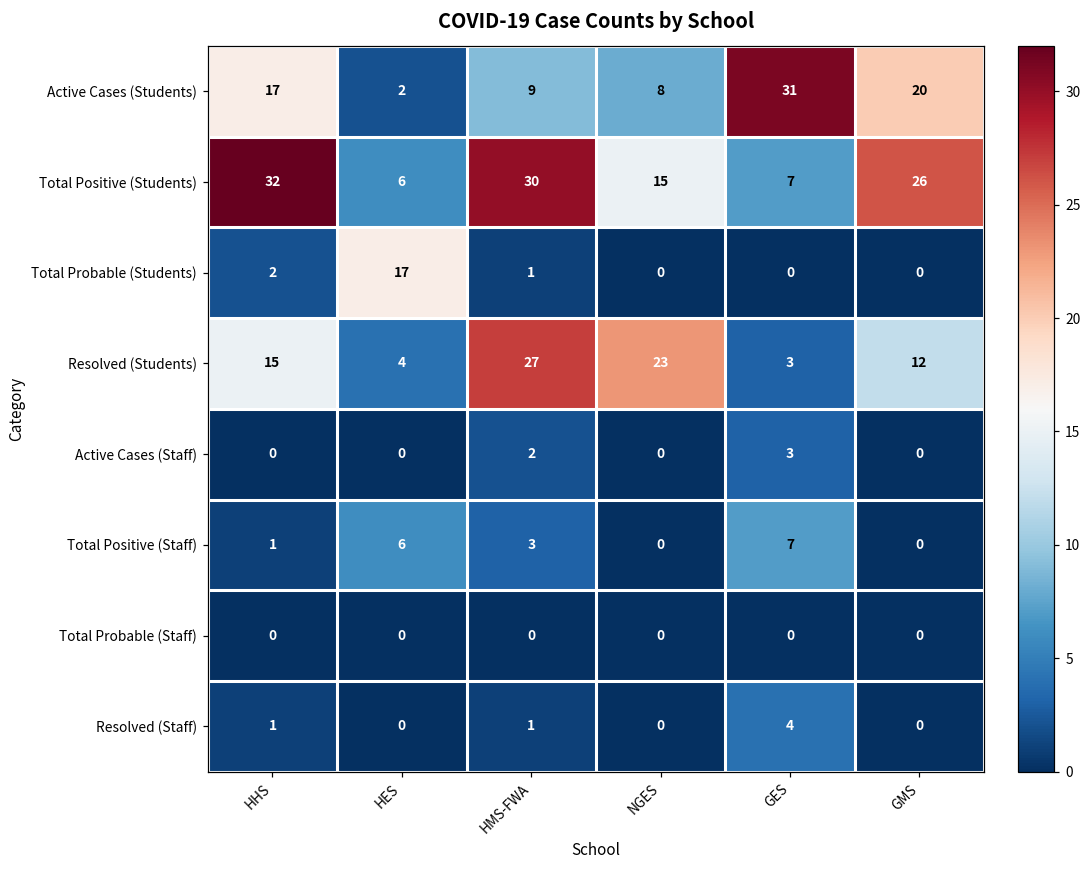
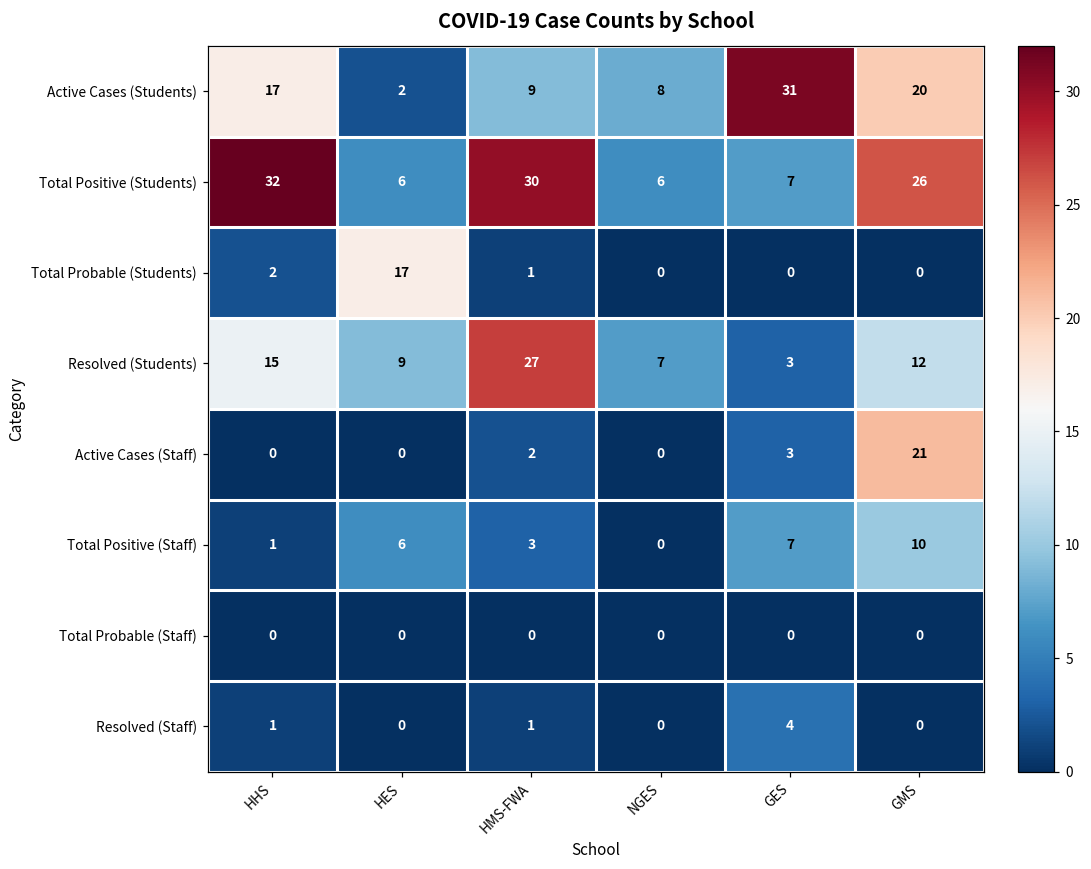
  {
    "Active Cases (Students)": {
      "HHS": 17,
      "HES": 2,
      "HMS-FWA": 9,
      "NGES": 8,
      "GES": 31,
      "GMS": 20
    },
    "Total Positive (Students)": {
      "HHS": 32,
      "HES": 6,
      "HMS-FWA": 30,
-     "NGES": 15,
+     "NGES": 6,
      "GES": 7,
      "GMS": 26
    },
    "Total Probable (Students)": {
      "HHS": 2,
      "HES": 17,
      "HMS-FWA": 1,
      "NGES": 0,
      "GES": 0,
      "GMS": 0
    },
    "Resolved (Students)": {
      "HHS": 15,
-     "HES": 4,
+     "HES": 9,
      "HMS-FWA": 27,
-     "NGES": 23,
+     "NGES": 7,
      "GES": 3,
      "GMS": 12
    },
    "Active Cases (Staff)": {
      "HHS": 0,
      "HES": 0,
      "HMS-FWA": 2,
      "NGES": 0,
      "GES": 3,
-     "GMS": 0
+     "GMS": 21
    },
    "Total Positive (Staff)": {
      "HHS": 1,
      "HES": 6,
      "HMS-FWA": 3,
      "NGES": 0,
      "GES": 7,
-     "GMS": 0
+     "GMS": 10
    },
    "Total Probable (Staff)": {
      "HHS": 0,
      "HES": 0,
      "HMS-FWA": 0,
      "NGES": 0,
      "GES": 0,
      "GMS": 0
    },
    "Resolved (Staff)": {
      "HHS": 1,
      "HES": 0,
      "HMS-FWA": 1,
      "NGES": 0,
      "GES": 4,
      "GMS": 0
    }
  }
